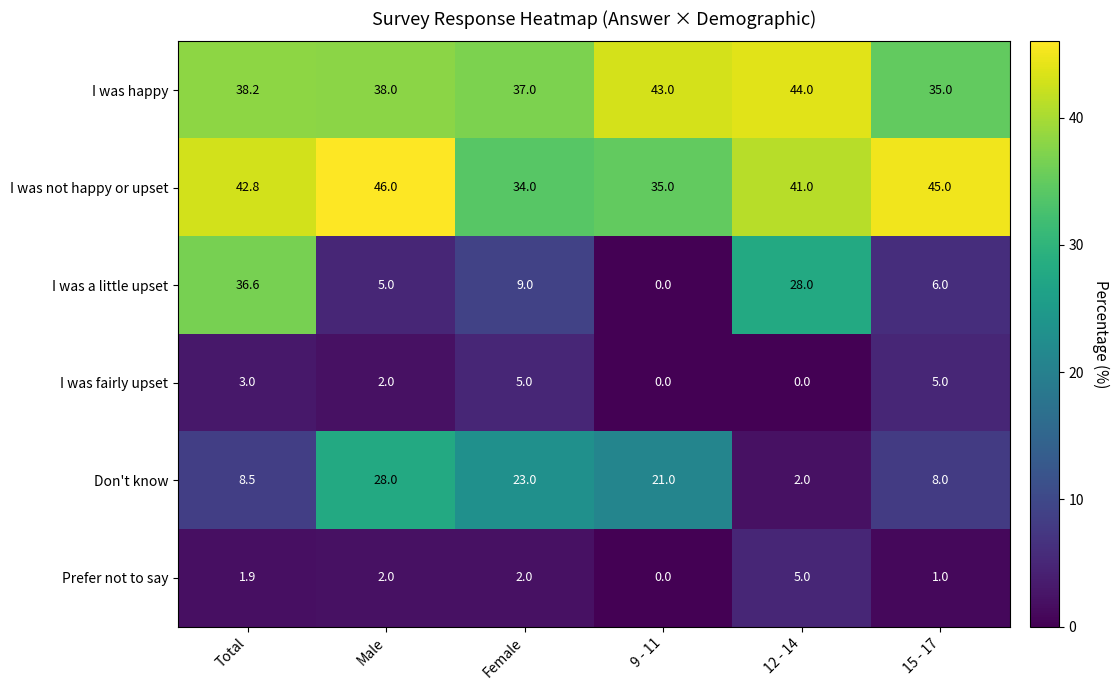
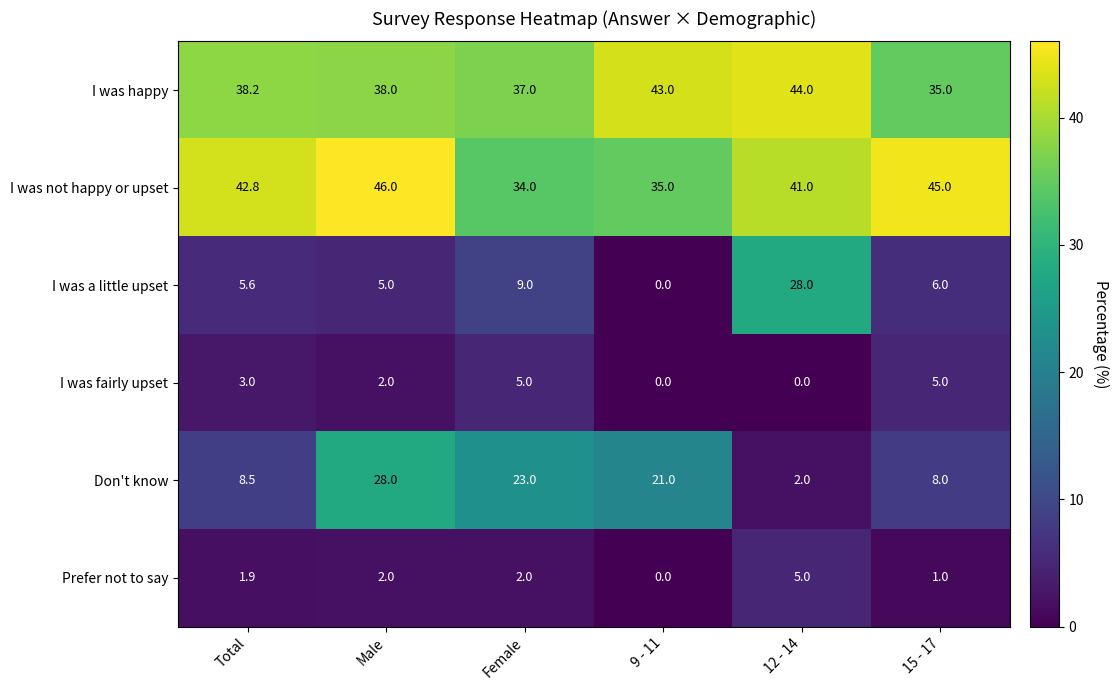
  {
    "I was happy": {
      "Total": 38.2,
      "Male": 38.0,
      "Female": 37.0,
      "9 - 11": 43.0,
      "12 - 14": 44.0,
      "15 - 17": 35.0
    },
    "I was not happy or upset": {
      "Total": 42.8,
      "Male": 46.0,
      "Female": 34.0,
      "9 - 11": 35.0,
      "12 - 14": 41.0,
      "15 - 17": 45.0
    },
    "I was a little upset": {
-     "Total": 36.6,
+     "Total": 5.6,
      "Male": 5.0,
      "Female": 9.0,
      "9 - 11": 0.0,
      "12 - 14": 28.0,
      "15 - 17": 6.0
    },
    "I was fairly upset": {
      "Total": 3.0,
      "Male": 2.0,
      "Female": 5.0,
      "9 - 11": 0.0,
      "12 - 14": 0.0,
      "15 - 17": 5.0
    },
    "Don't know": {
      "Total": 8.5,
      "Male": 28.0,
      "Female": 23.0,
      "9 - 11": 21.0,
      "12 - 14": 2.0,
      "15 - 17": 8.0
    },
    "Prefer not to say": {
      "Total": 1.9,
      "Male": 2.0,
      "Female": 2.0,
      "9 - 11": 0.0,
      "12 - 14": 5.0,
      "15 - 17": 1.0
    }
  }
